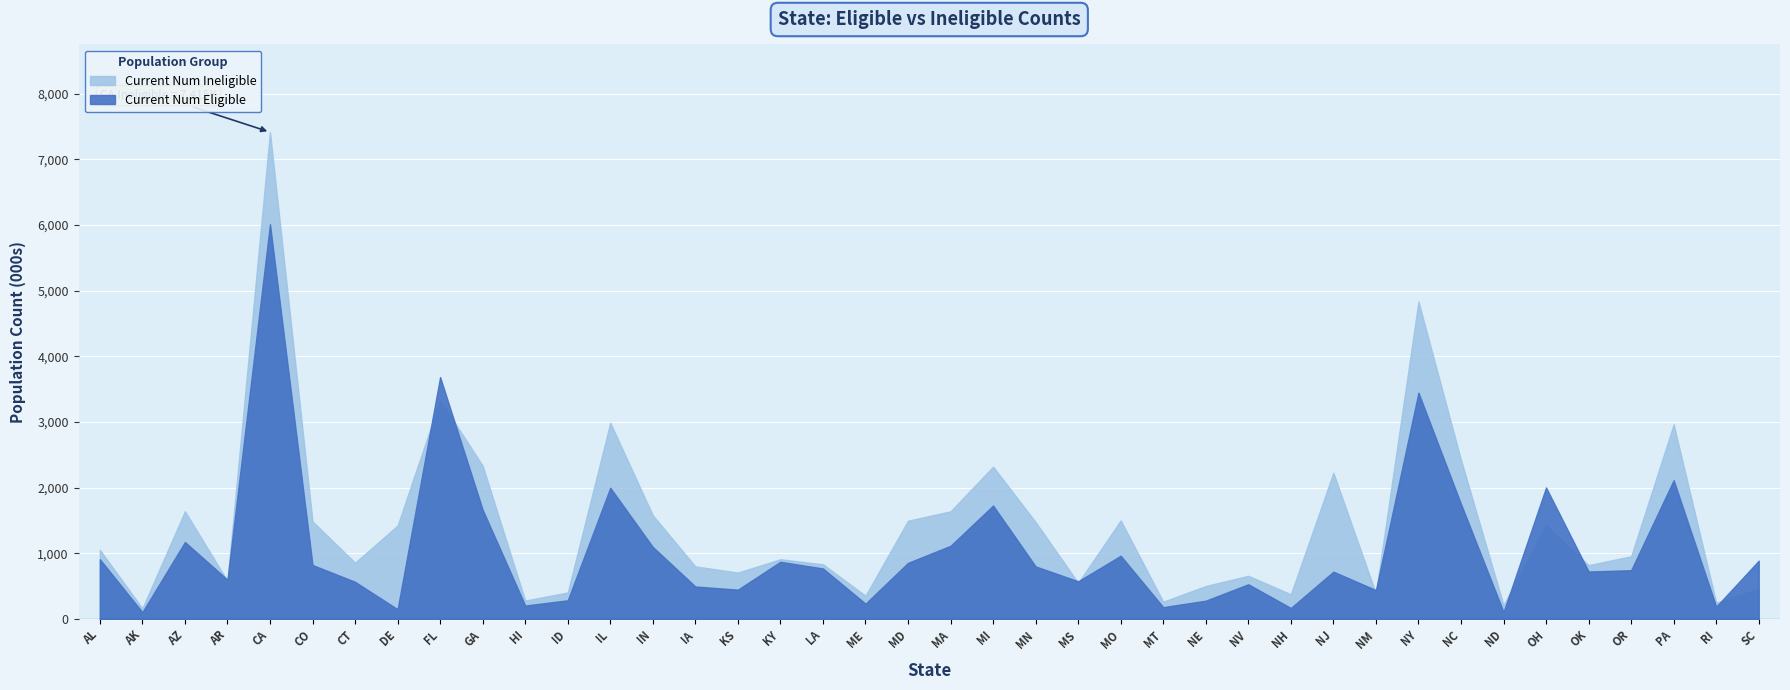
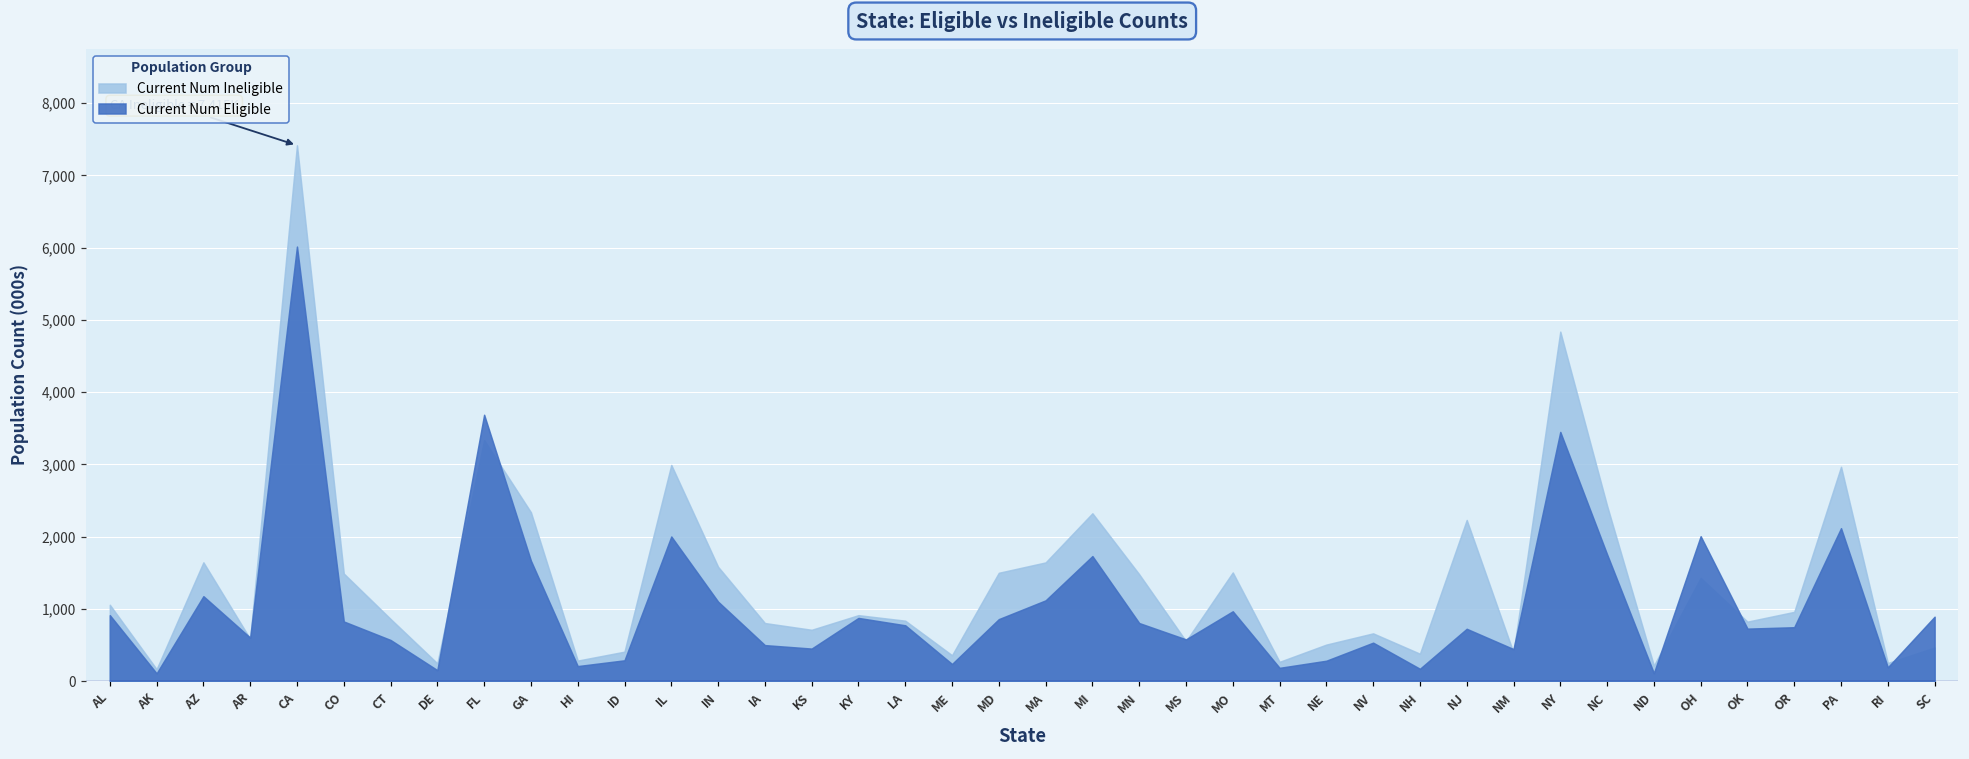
  {
    "Current Num Ineligible": {
      "AL": "1,100",
      "AK": "200",
      "AZ": "1,600",
      "CO": "1,500",
      "CT": "900",
-     "DE": "1,400",
+     "DE": "200",
      "FL": "3,300",
      "GA": "2,300",
      "HI": "300",
      "ID": "400",
      "IL": "3,000",
      "IN": "1,600",
      "IA": "800",
      "KS": "700",
      "LA": "800",
      "ME": "400",
      "MD": "1,500",
      "MA": "1,600",
      "MI": "2,300",
      "MN": "1,500",
      "MO": "1,500",
      "MT": "300",
      "NE": "500",
      "NV": "700",
      "NH": "400",
      "NJ": "2,200",
      "NM": "400",
      "NY": "4,800",
      "NC": "2,400",
      "ND": "200",
      "OH": "1,400",
      "OK": "800",
      "OR": "1,000",
      "PA": "3,000",
      "RI": "300",
      "SC": "500"
    },
    "Current Num Eligible": {
      "AL": "900",
      "AK": "100",
      "AZ": "1,200",
      "CA": "6,000",
      "CO": "800",
      "CT": "600",
      "DE": "200",
      "FL": "3,700",
      "GA": "1,700",
      "HI": "200",
      "ID": "300",
      "IL": "2,000",
      "IN": "1,100",
      "IA": "500",
      "KS": "400",
      "LA": "800",
      "ME": "200",
      "MD": "900",
      "MA": "1,100",
      "MI": "1,700",
      "MN": "800",
      "MO": "1,000",
      "MT": "200",
      "NE": "300",
      "NV": "500",
      "NH": "200",
      "NJ": "700",
      "NM": "400",
      "NY": "3,400",
      "NC": "1,800",
      "ND": "100",
      "OH": "2,000",
      "OK": "700",
      "OR": "700",
      "PA": "2,100",
      "RI": "200",
      "SC": "900"
    }
  }
